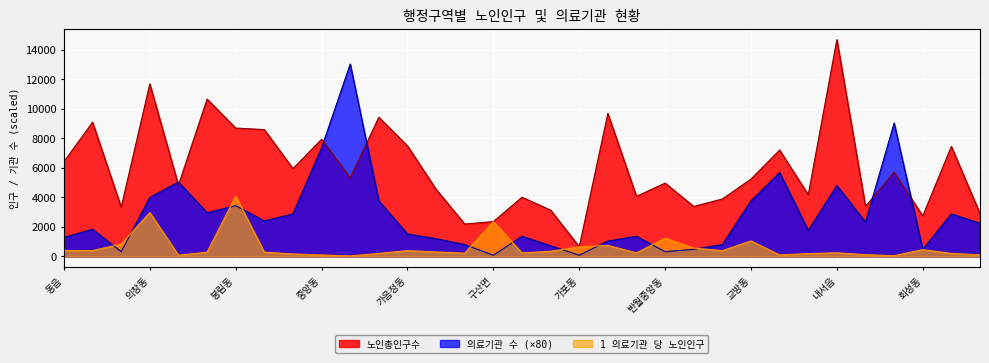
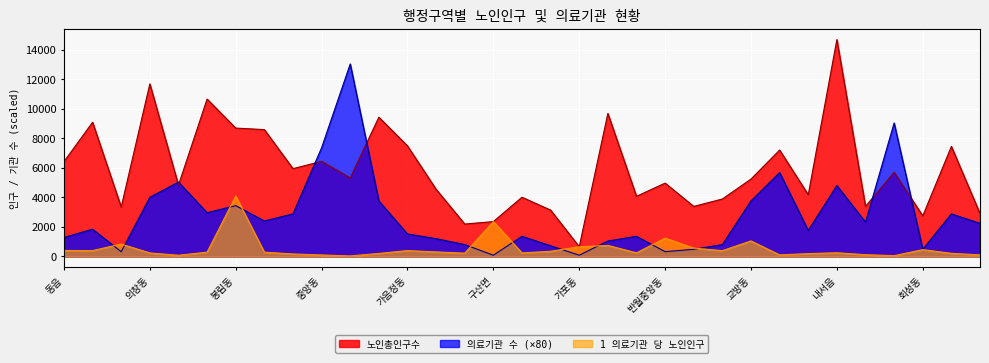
  {
    "노인총인구수": {
      "동읍": 6400,
      "의창동": 11700,
      "봉림동": 8700,
-     "중앙동": 7900,
+     "중앙동": 6400,
      "가음정동": 7500,
      "반월중앙동": 5000,
      "교방동": 5200,
      "내서읍": 14700,
      "회성동": 2700
    },
    "의료기관 수 (×80)": {
      "동읍": 1300,
      "의창동": 4000,
      "봉림동": 3400,
      "중앙동": 7400,
      "가음정동": 1500,
      "구산면": 100,
      "가포동": 100,
      "반월중앙동": 300,
      "교방동": 3800,
      "내서읍": 4800
    },
    "1 의료기관 당 노인인구": {
      "동읍": 400,
-     "의창동": 3000,
+     "의창동": 200,
      "봉림동": 4100,
      "중앙동": 100,
      "가음정동": 400,
      "반월중앙동": 1200,
      "교방동": 1000,
      "내서읍": 200
    }
  }
